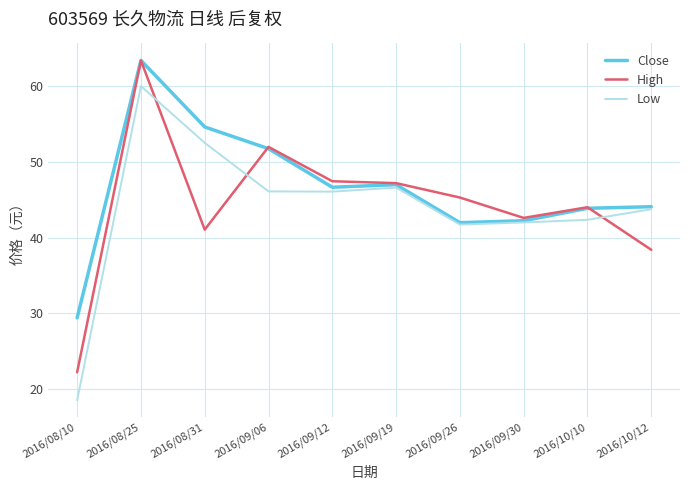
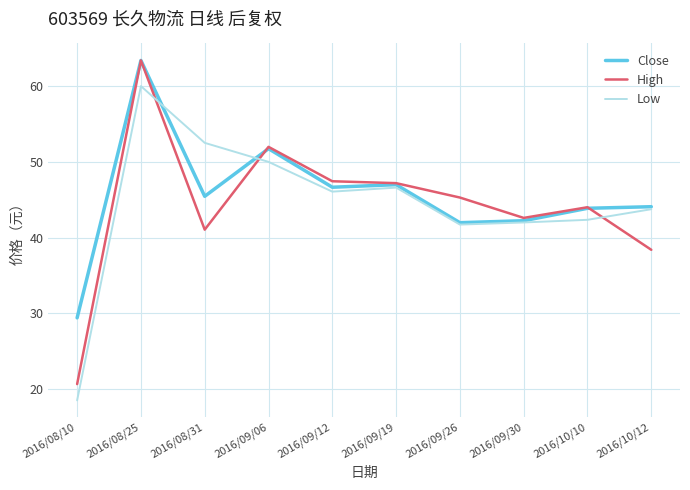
  {
    "Close": {
      "2016/08/10": 29,
-     "2016/08/31": 55,
+     "2016/08/31": 45,
      "2016/09/12": 47
    },
    "High": {
-     "2016/08/10": 22,
+     "2016/08/10": 21,
      "2016/08/31": 41,
      "2016/09/12": 47,
      "2016/09/26": 45,
      "2016/09/30": 43,
      "2016/10/12": 38
    },
    "Low": {
      "2016/08/10": 19,
      "2016/08/25": 60,
      "2016/08/31": 53,
-     "2016/09/06": 46,
+     "2016/09/06": 50,
      "2016/09/12": 46,
      "2016/09/19": 47,
      "2016/10/10": 42
    }
  }
